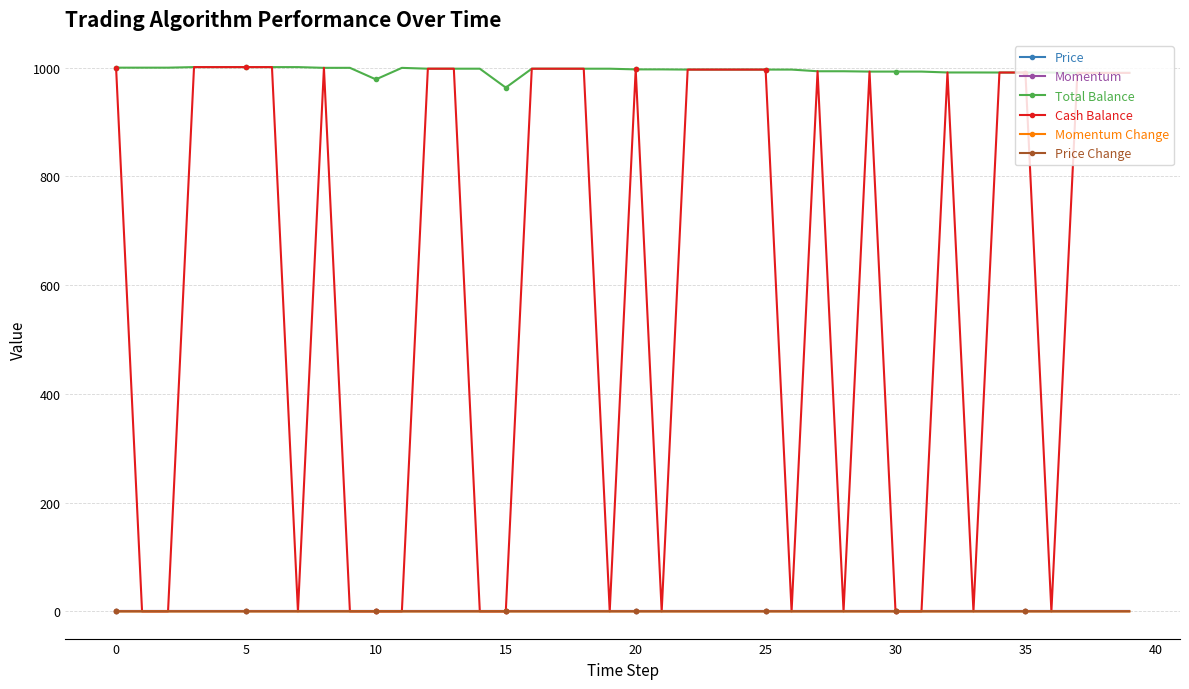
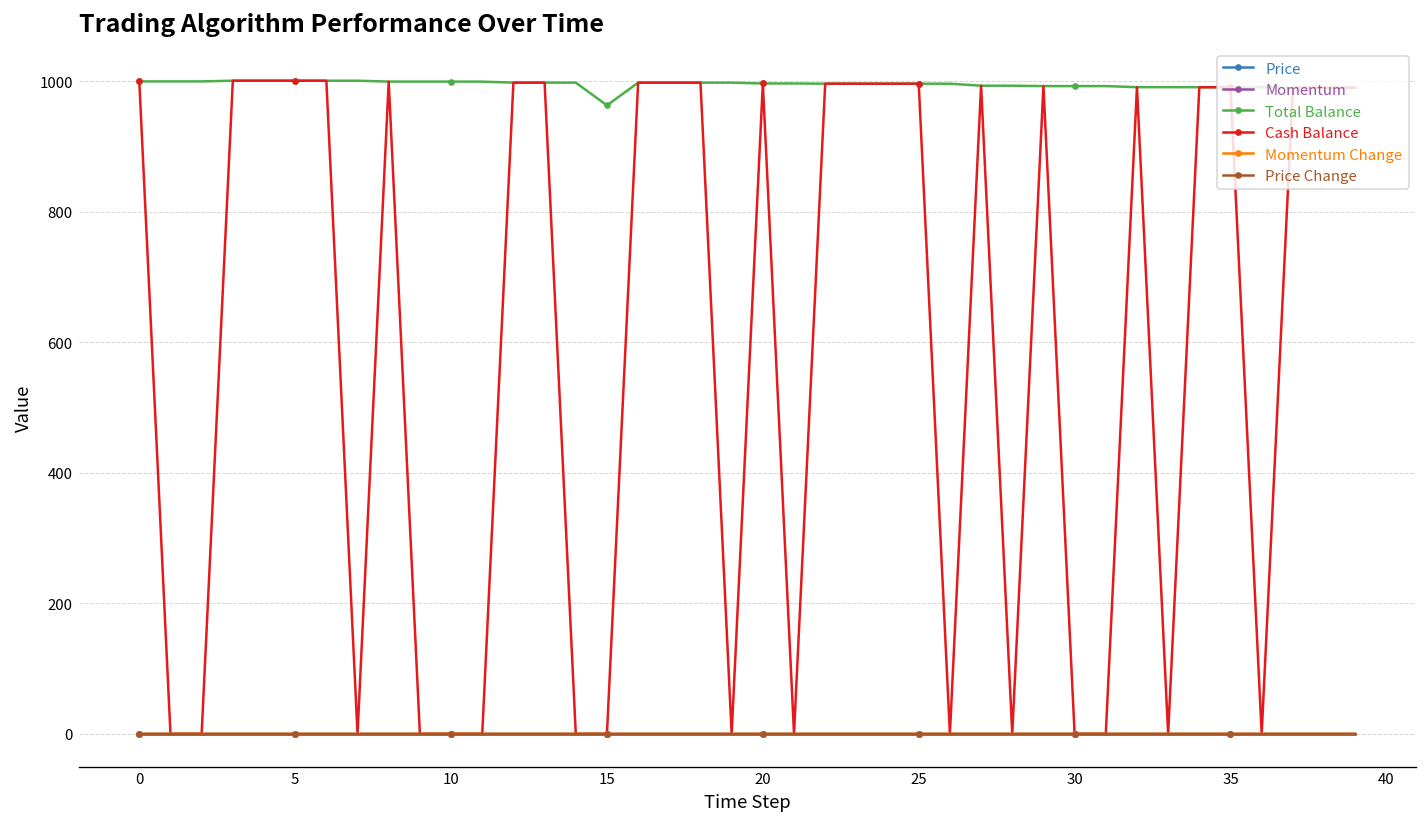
  {
    "Price Change": {
      "0": 0,
      "5": 0,
      "20": 0,
      "25": 0,
      "35": 0
    },
    "Total Balance": {
-     "10": 980,
+     "10": 1000,
      "15": 960,
      "30": 990
    }
  }
